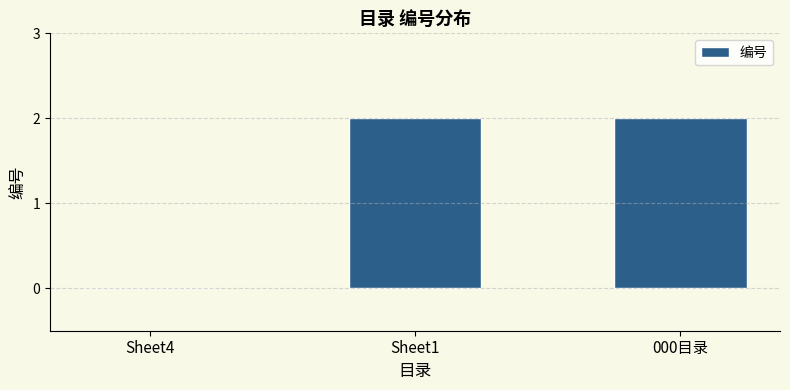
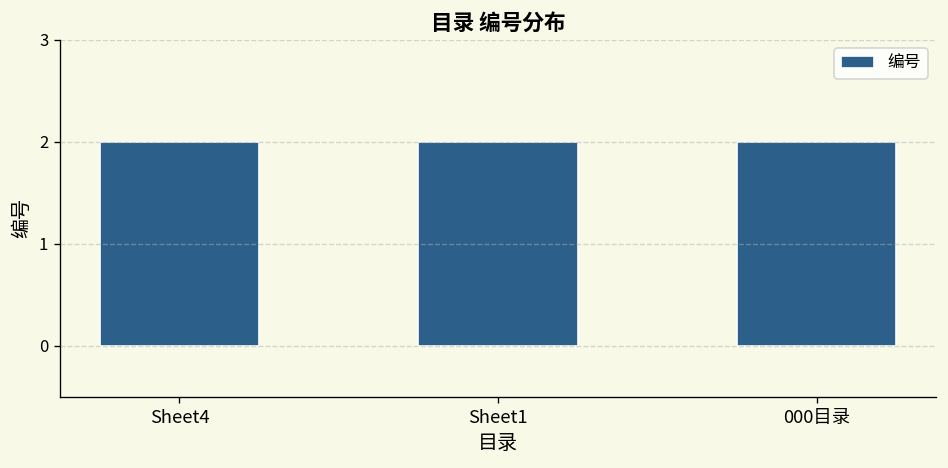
  {
-   "Sheet4": 0,
+   "Sheet4": 2,
    "Sheet1": 2,
    "000目录": 2
  }
